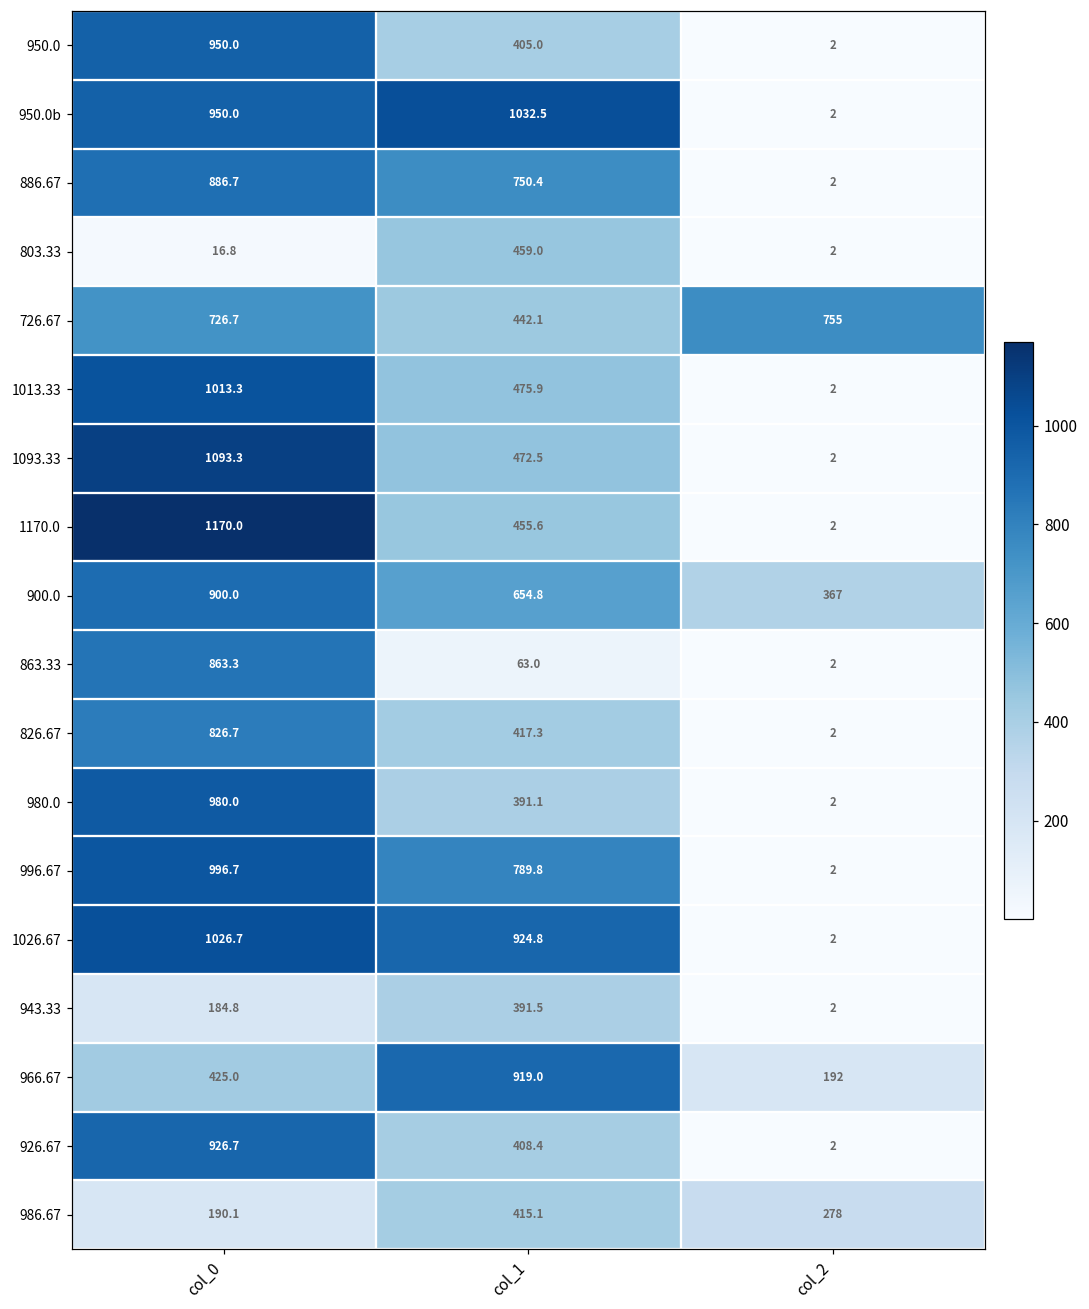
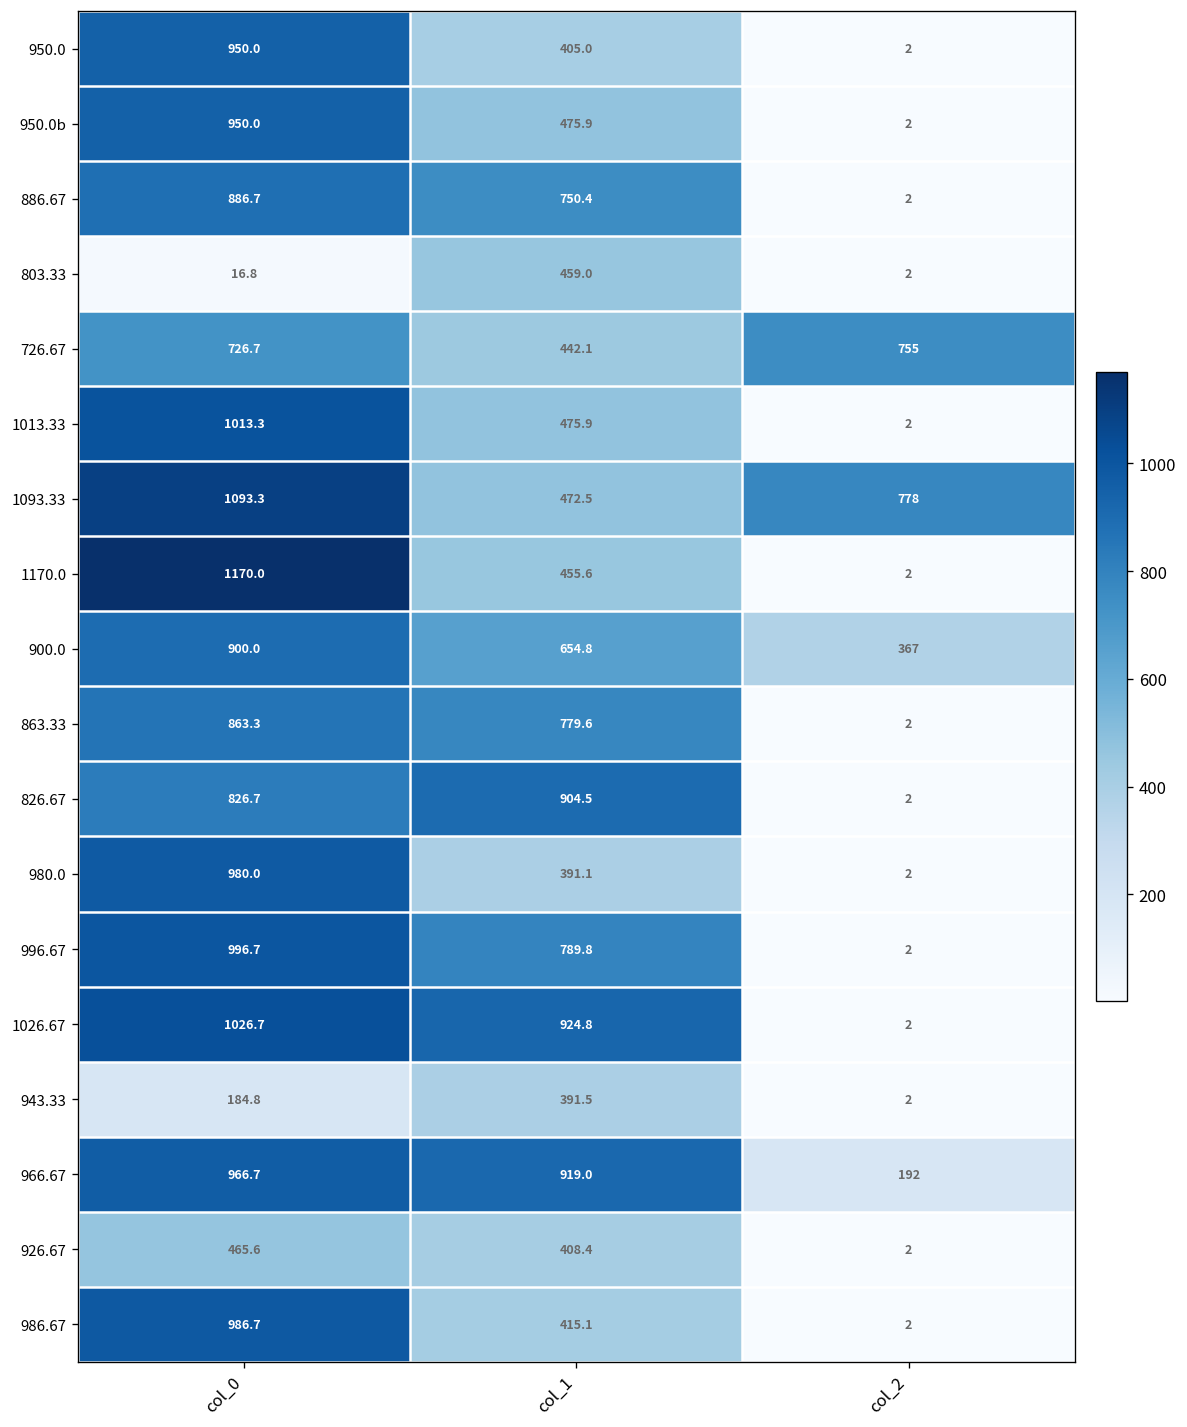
  {
    "950.0": {
      "col_0": 950.0,
      "col_1": 405.0,
      "col_2": 2
    },
    "950.0b": {
      "col_0": 950.0,
-     "col_1": 1032.5,
+     "col_1": 475.9,
      "col_2": 2
    },
    "886.67": {
      "col_0": 886.7,
      "col_1": 750.4,
      "col_2": 2
    },
    "803.33": {
      "col_0": 16.8,
      "col_1": 459.0,
      "col_2": 2
    },
    "726.67": {
      "col_0": 726.7,
      "col_1": 442.1,
      "col_2": 755
    },
    "1013.33": {
      "col_0": 1013.3,
      "col_1": 475.9,
      "col_2": 2
    },
    "1093.33": {
      "col_0": 1093.3,
      "col_1": 472.5,
-     "col_2": 2
+     "col_2": 778
    },
    "1170.0": {
      "col_0": 1170.0,
      "col_1": 455.6,
      "col_2": 2
    },
    "900.0": {
      "col_0": 900.0,
      "col_1": 654.8,
      "col_2": 367
    },
    "863.33": {
      "col_0": 863.3,
-     "col_1": 63.0,
+     "col_1": 779.6,
      "col_2": 2
    },
    "826.67": {
      "col_0": 826.7,
-     "col_1": 417.3,
+     "col_1": 904.5,
      "col_2": 2
    },
    "980.0": {
      "col_0": 980.0,
      "col_1": 391.1,
      "col_2": 2
    },
    "996.67": {
      "col_0": 996.7,
      "col_1": 789.8,
      "col_2": 2
    },
    "1026.67": {
      "col_0": 1026.7,
      "col_1": 924.8,
      "col_2": 2
    },
    "943.33": {
      "col_0": 184.8,
      "col_1": 391.5,
      "col_2": 2
    },
    "966.67": {
-     "col_0": 425.0,
+     "col_0": 966.7,
      "col_1": 919.0,
      "col_2": 192
    },
    "926.67": {
-     "col_0": 926.7,
+     "col_0": 465.6,
      "col_1": 408.4,
      "col_2": 2
    },
    "986.67": {
-     "col_0": 190.1,
+     "col_0": 986.7,
      "col_1": 415.1,
-     "col_2": 278
+     "col_2": 2
    }
  }
